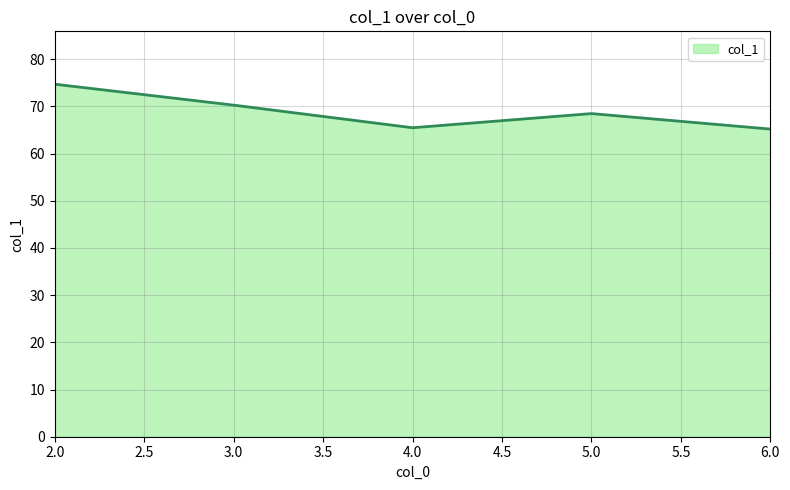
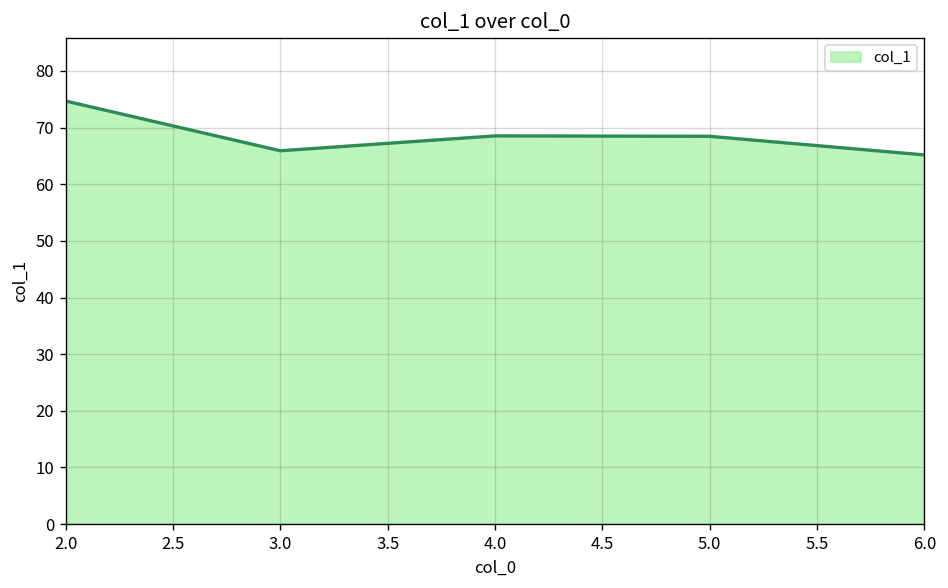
  {
    "2.0": 75,
-   "3.0": 70,
-   "4.0": 65,
+   "3.0": 66,
+   "4.0": 69,
    "5.0": 68,
    "6.0": 65
  }
